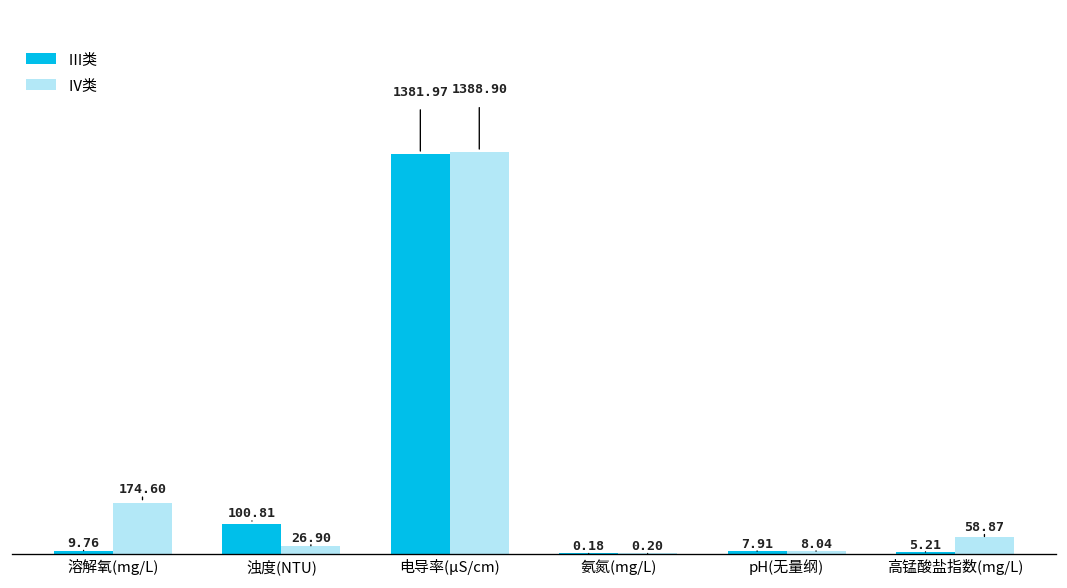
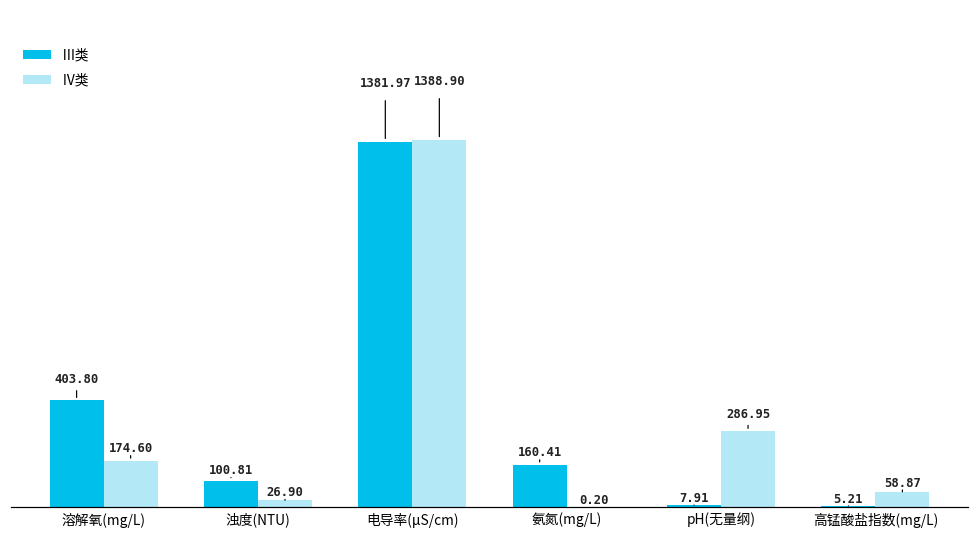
  {
    "Ⅲ类": {
-     "溶解氧(mg/L)": 9.76,
+     "溶解氧(mg/L)": 403.80,
      "浊度(NTU)": 100.81,
-     "氨氮(mg/L)": 0.18,
+     "氨氮(mg/L)": 160.41,
      "pH(无量纲)": 7.91,
      "高锰酸盐指数(mg/L)": 5.21
    },
    "Ⅳ类": {
      "溶解氧(mg/L)": 174.60,
      "浊度(NTU)": 26.90,
      "氨氮(mg/L)": 0.20,
-     "pH(无量纲)": 8.04,
+     "pH(无量纲)": 286.95,
      "高锰酸盐指数(mg/L)": 58.87
    }
  }
